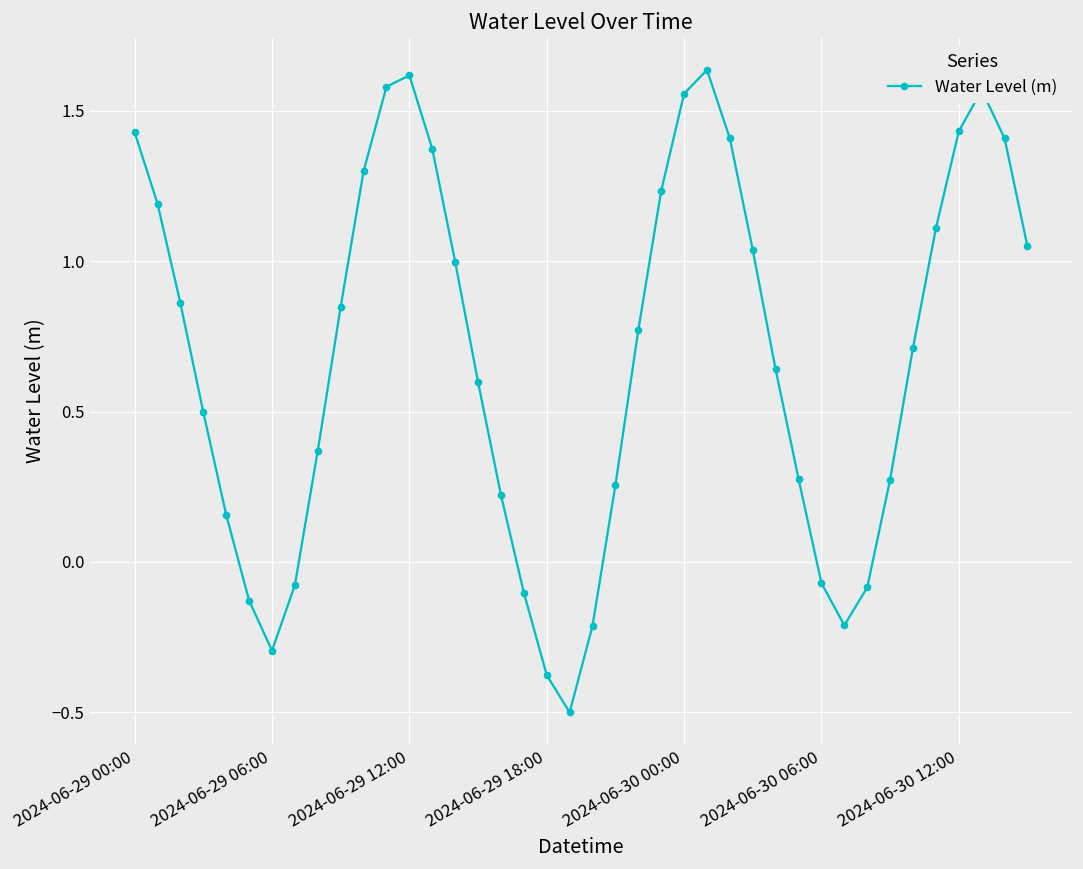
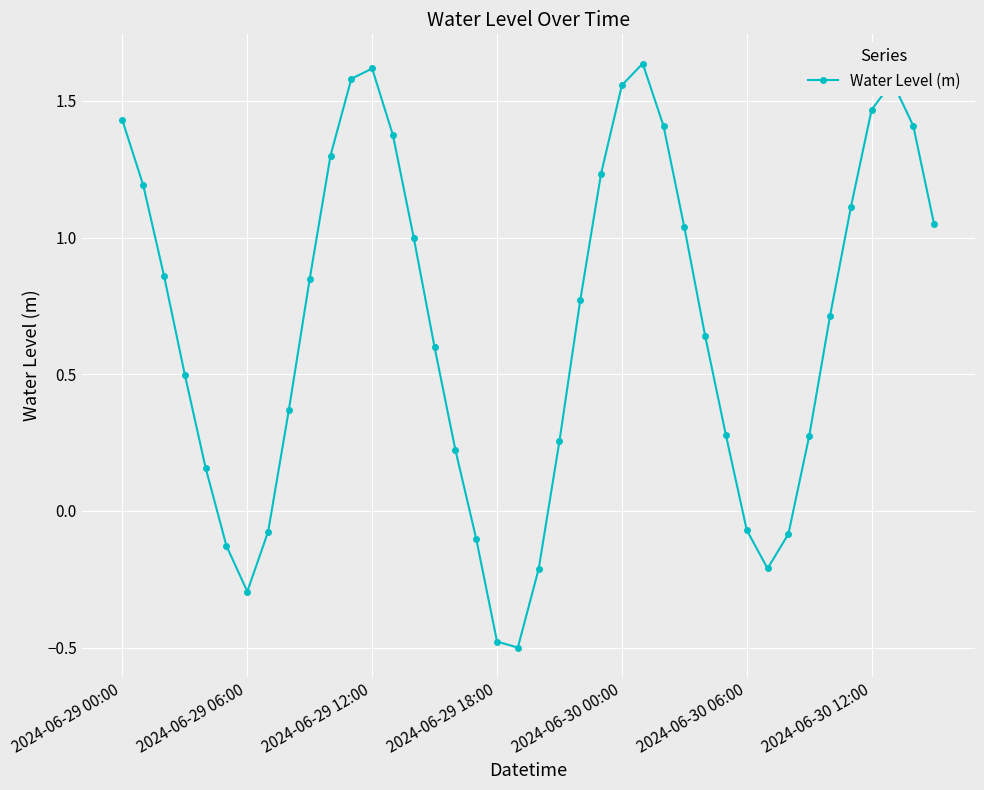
  {
    "2024-06-29 00:00": 1.43,
    "2024-06-29 06:00": -0.30,
    "2024-06-29 12:00": 1.62,
-   "2024-06-29 18:00": -0.38,
+   "2024-06-29 18:00": -0.48,
    "2024-06-30 00:00": 1.56,
    "2024-06-30 06:00": -0.07,
-   "2024-06-30 12:00": 1.43
+   "2024-06-30 12:00": 1.47
  }
